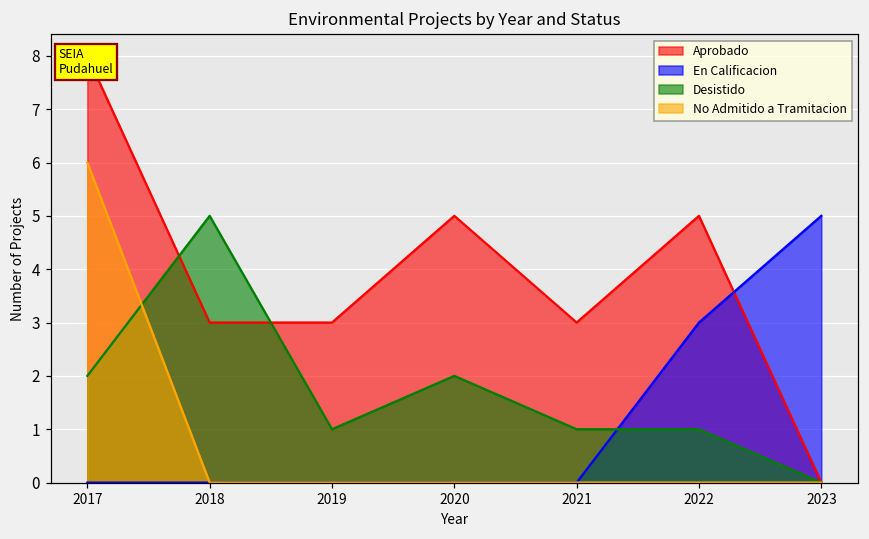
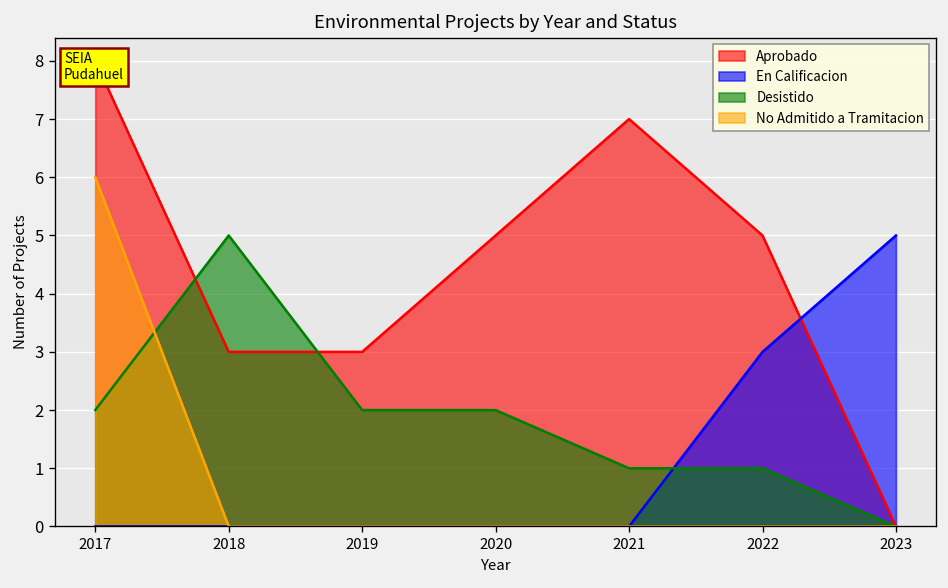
  {
    "Aprobado": {
      "2018": 3,
      "2019": 3,
      "2020": 5,
-     "2021": 3,
+     "2021": 7,
      "2022": 5
    },
    "En Calificacion": {
      "2017": 0,
      "2022": 3,
      "2023": 5
    },
    "Desistido": {
      "2017": 2,
      "2018": 5,
-     "2019": 1,
+     "2019": 2,
      "2020": 2,
      "2021": 1,
      "2022": 1
    },
    "No Admitido a Tramitacion": {
      "2017": 6,
      "2022": 0
    }
  }
